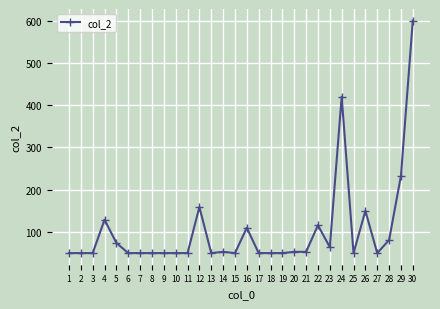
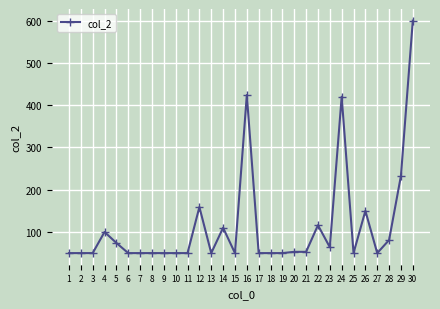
  {
    "1": 50,
    "2": 50,
    "3": 50,
-   "4": 130,
+   "4": 100,
    "5": 70,
    "6": 50,
    "7": 50,
    "8": 50,
    "9": 50,
    "10": 50,
    "11": 50,
    "12": 160,
    "13": 50,
-   "14": 50,
+   "14": 110,
    "15": 50,
-   "16": 110,
+   "16": 420,
    "17": 50,
    "18": 50,
    "19": 50,
    "20": 50,
    "21": 50,
    "22": 120,
    "23": 60,
    "24": 420,
    "25": 50,
    "26": 150,
    "27": 50,
    "28": 80,
    "29": 230,
    "30": 600
  }
